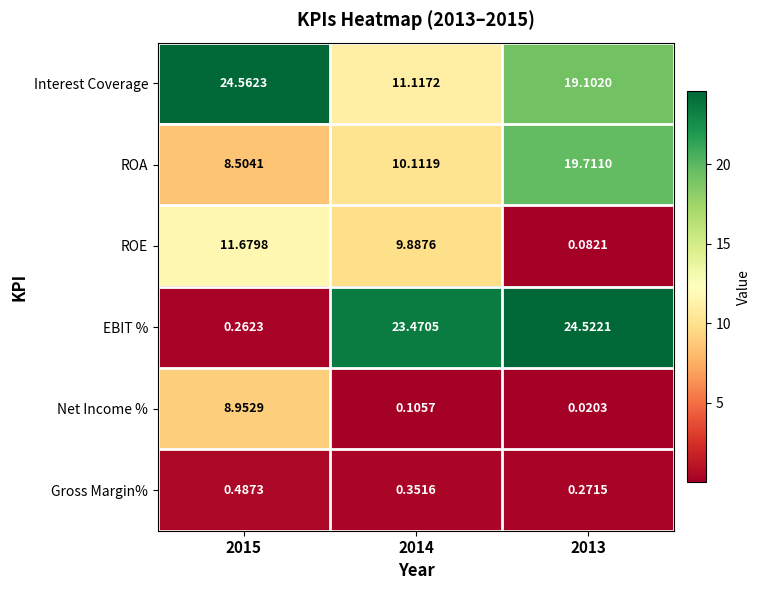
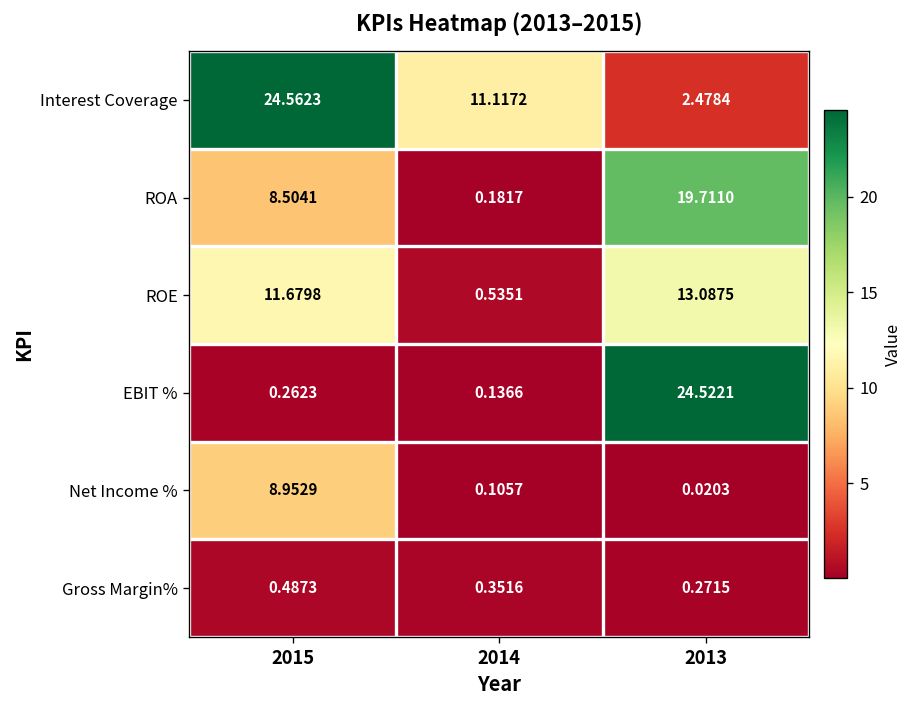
  {
    "Interest Coverage": {
      "2015": 24.5623,
      "2014": 11.1172,
-     "2013": 19.1020
+     "2013": 2.4784
    },
    "ROA": {
      "2015": 8.5041,
-     "2014": 10.1119,
+     "2014": 0.1817,
      "2013": 19.7110
    },
    "ROE": {
      "2015": 11.6798,
-     "2014": 9.8876,
-     "2013": 0.0821
+     "2014": 0.5351,
+     "2013": 13.0875
    },
    "EBIT %": {
      "2015": 0.2623,
-     "2014": 23.4705,
+     "2014": 0.1366,
      "2013": 24.5221
    },
    "Net Income %": {
      "2015": 8.9529,
      "2014": 0.1057,
      "2013": 0.0203
    },
    "Gross Margin%": {
      "2015": 0.4873,
      "2014": 0.3516,
      "2013": 0.2715
    }
  }
